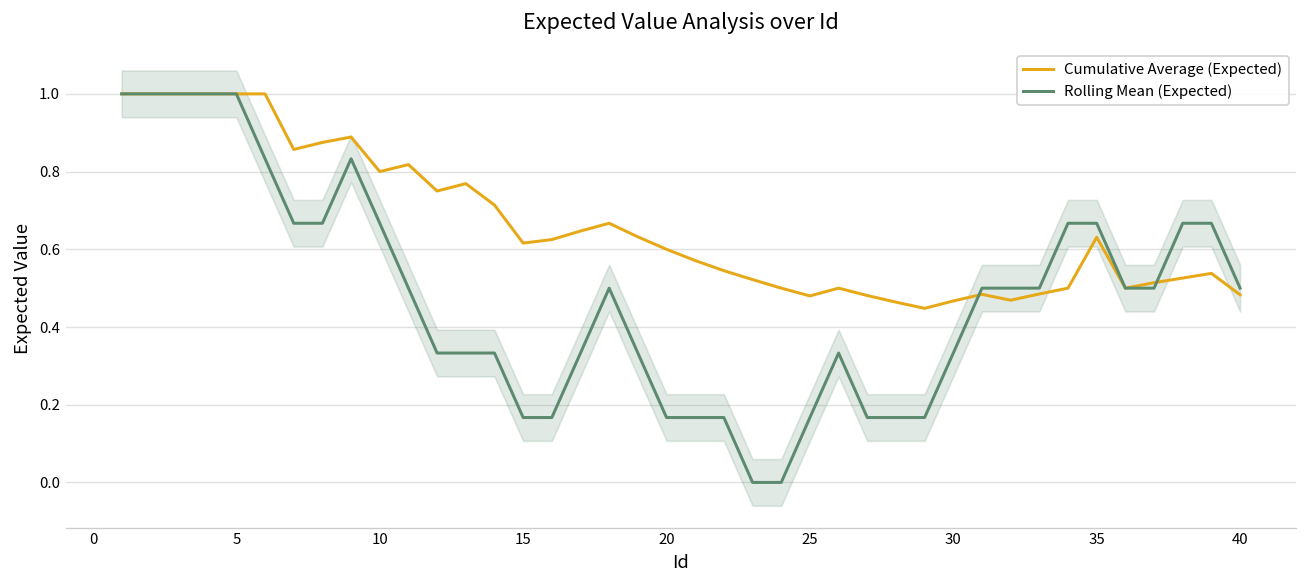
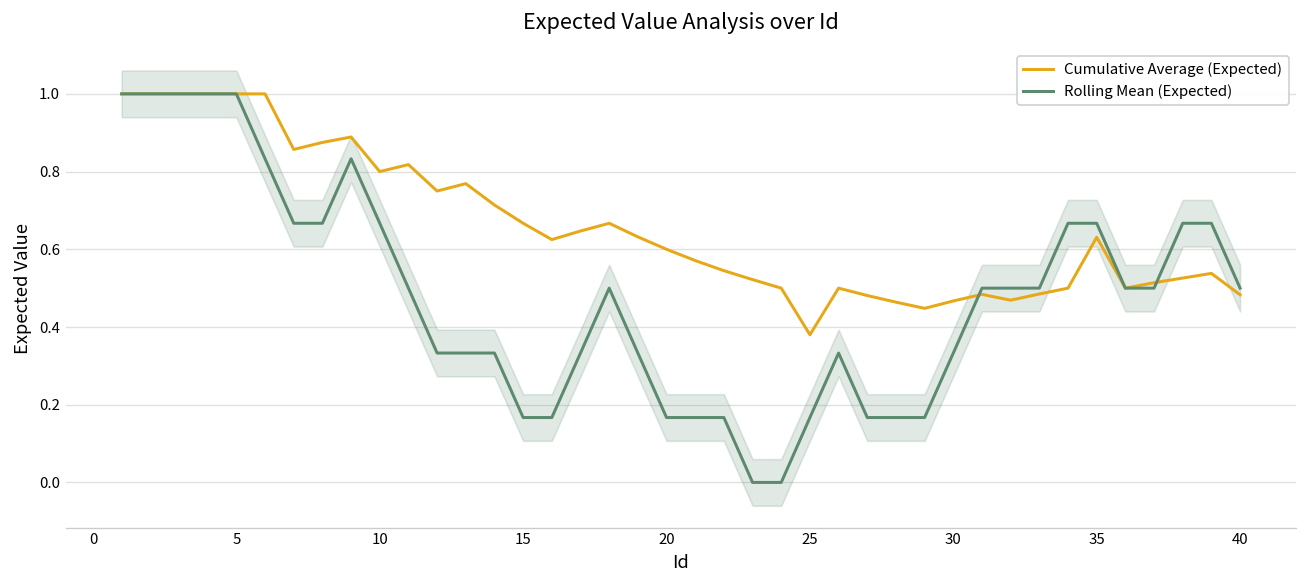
  {
    "Cumulative Average (Expected)": {
      "10": 0.80,
-     "15": 0.62,
+     "15": 0.67,
      "20": 0.60,
-     "25": 0.48,
+     "25": 0.38,
      "30": 0.47,
      "35": 0.63,
      "40": 0.48
    }
  }
